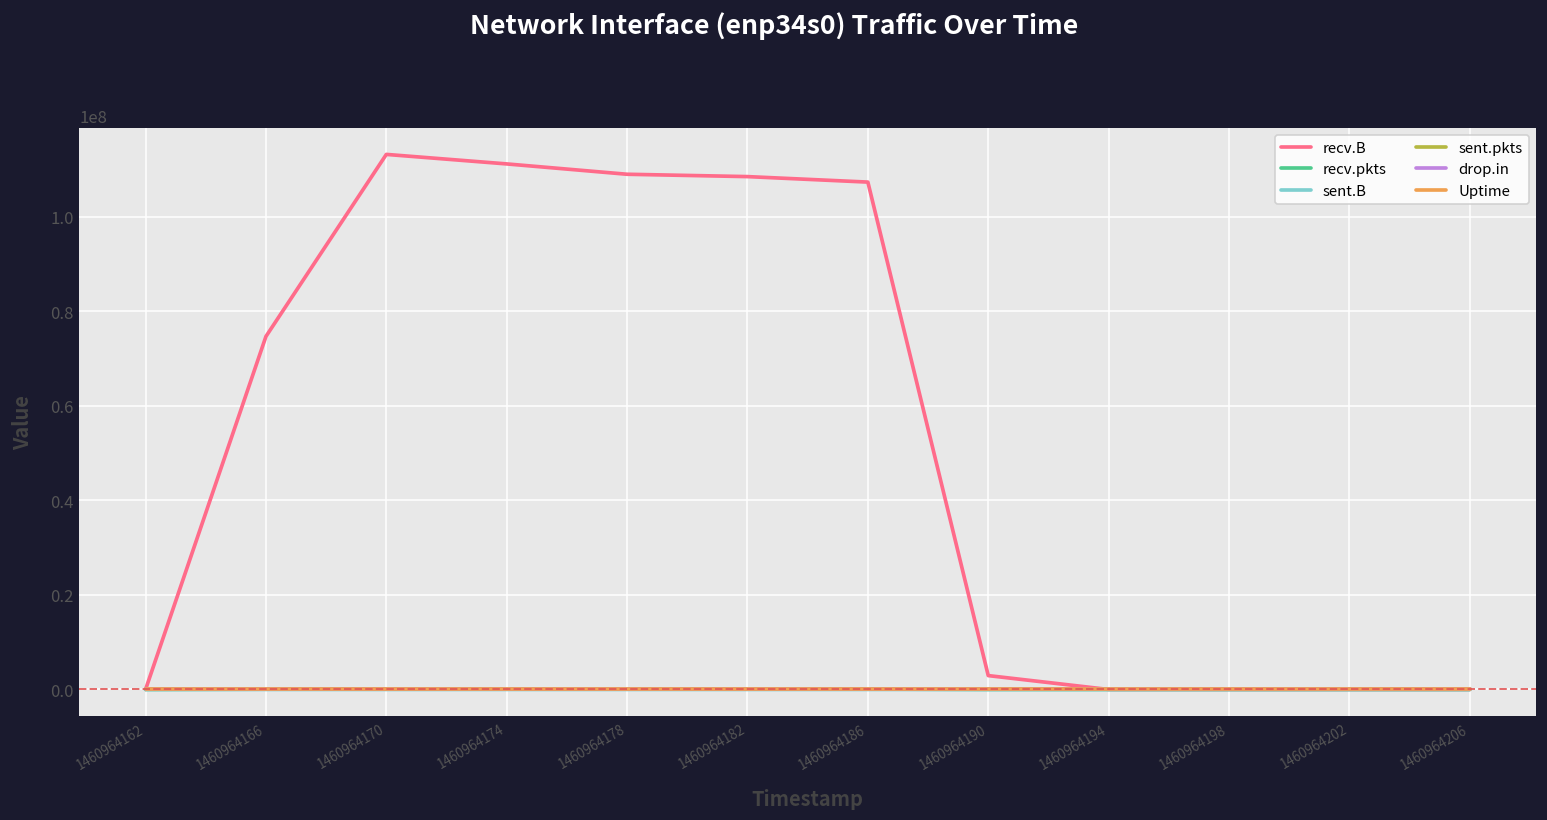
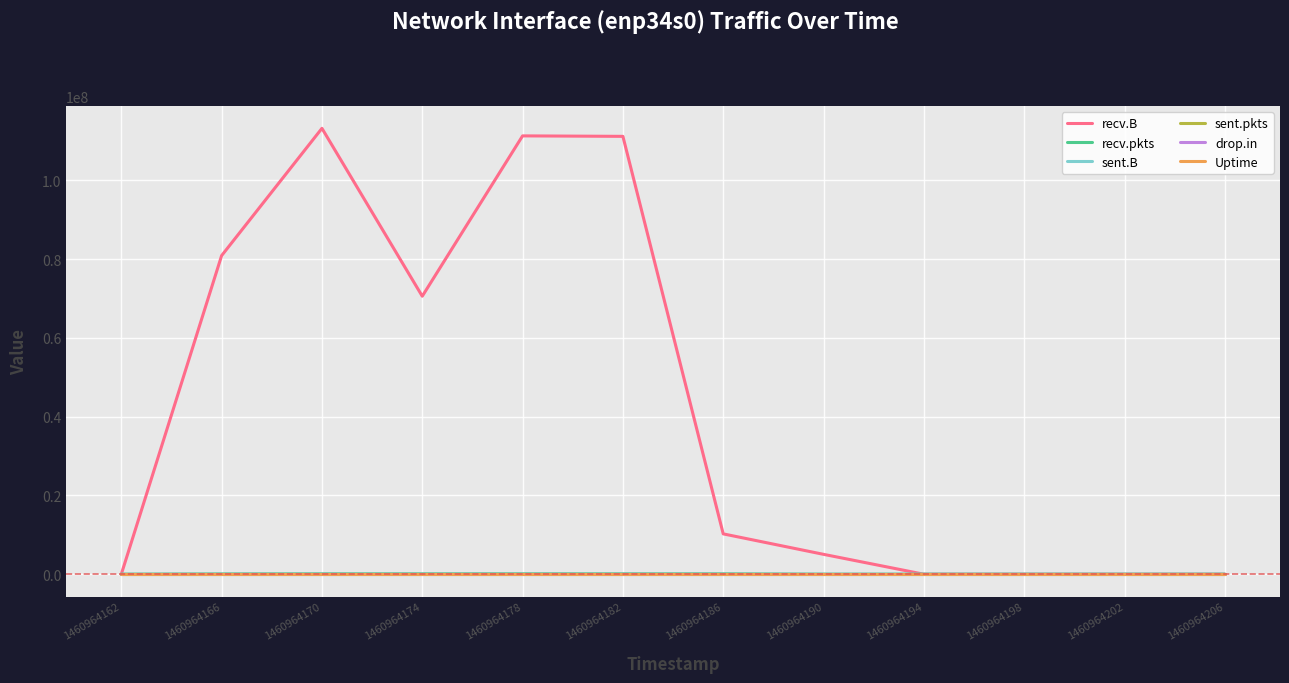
  {
    "recv.B": {
-     "1460964166": 75000000,
+     "1460964166": 81000000,
      "1460964170": 113000000,
-     "1460964174": 111000000,
-     "1460964178": 109000000,
-     "1460964182": 109000000,
-     "1460964186": 107000000,
-     "1460964190": 3000000
+     "1460964174": 71000000,
+     "1460964178": 111000000,
+     "1460964182": 111000000,
+     "1460964186": 10000000,
+     "1460964190": 5000000
    },
    "Uptime": {
      "1460964166": 0,
      "1460964170": 0,
      "1460964174": 0,
      "1460964178": 0,
      "1460964182": 0,
      "1460964186": 0,
      "1460964190": 0
    }
  }
